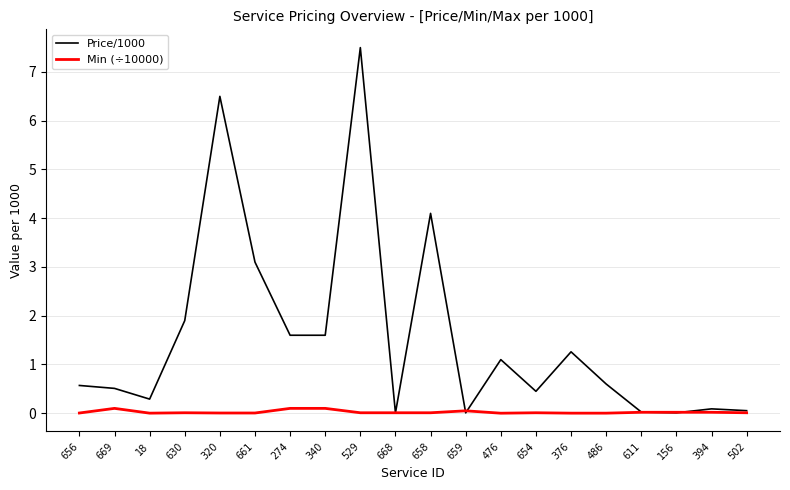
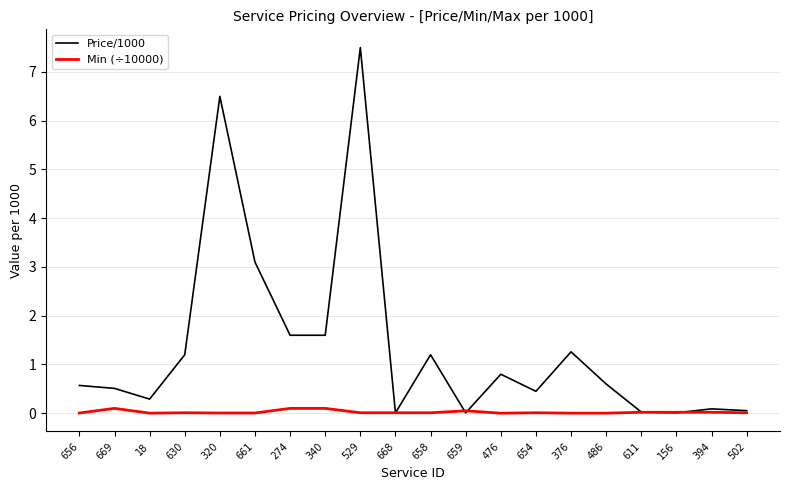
  {
    "Price/1000": {
      "656": 0.6,
      "669": 0.5,
      "18": 0.3,
-     "630": 1.9,
+     "630": 1.2,
      "320": 6.5,
      "661": 3.1,
      "274": 1.6,
      "340": 1.6,
      "529": 7.5,
-     "658": 4.1,
-     "476": 1.1,
+     "658": 1.2,
+     "476": 0.8,
      "654": 0.5,
      "376": 1.3,
      "486": 0.6,
      "394": 0.1
    },
    "Min (÷10000)": {
      "656": 0.0,
      "669": 0.1,
      "18": 0.0,
      "630": 0.0,
      "320": 0.0,
      "661": 0.0,
      "274": 0.1,
      "340": 0.1,
      "529": 0.0,
      "658": 0.0,
      "476": 0.0,
      "654": 0.0,
      "376": 0.0,
      "486": 0.0,
      "394": 0.0
    }
  }
